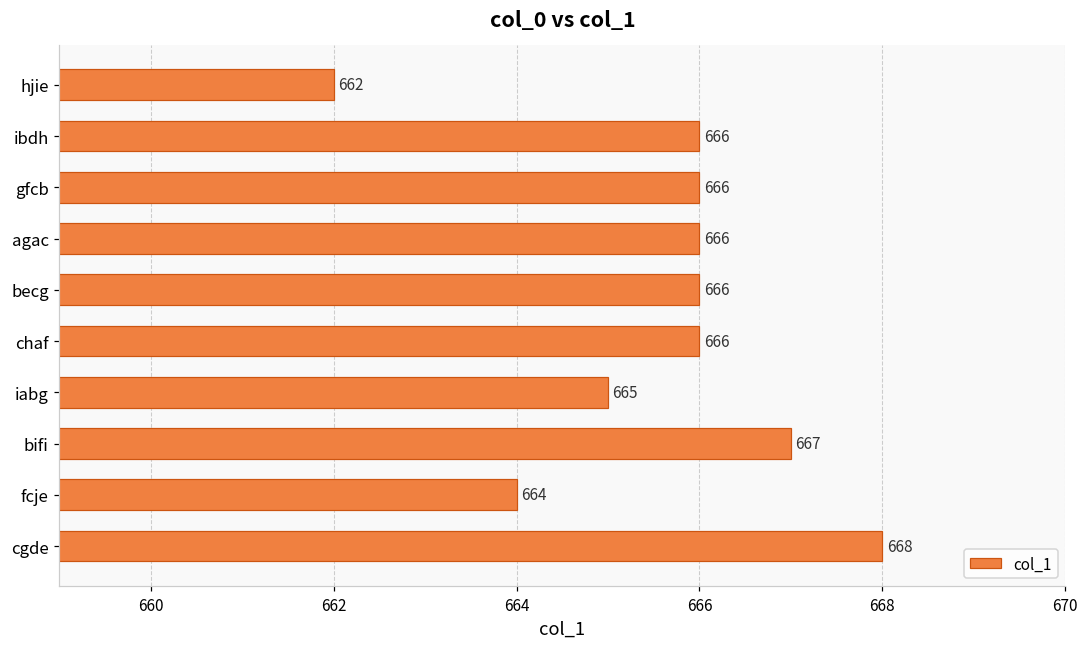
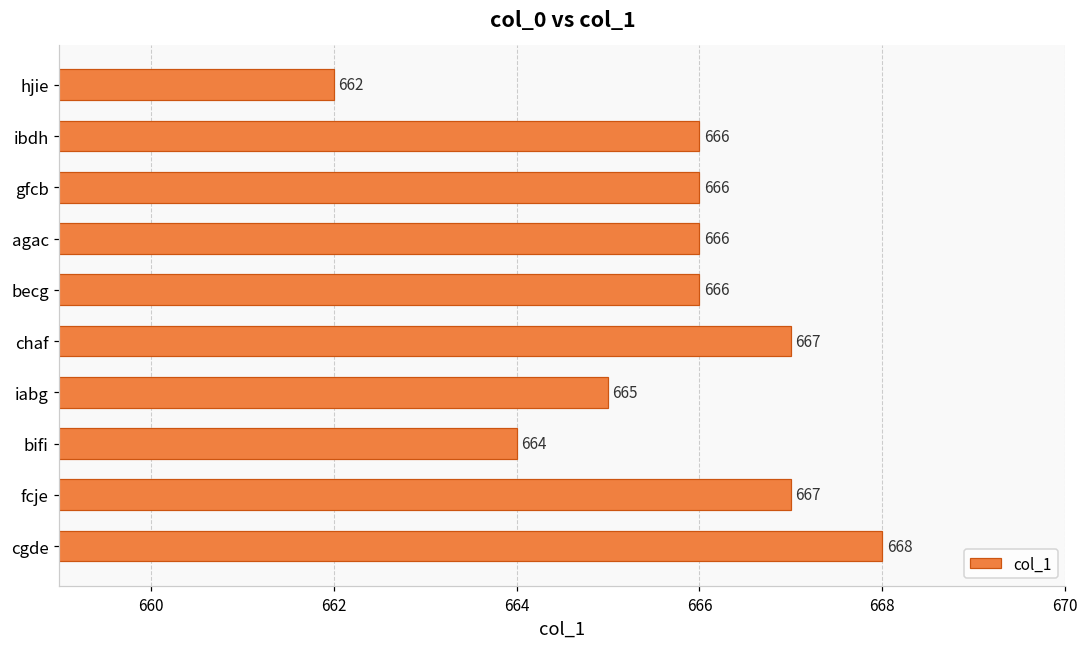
  {
    "hjie": 662,
    "ibdh": 666,
    "gfcb": 666,
    "agac": 666,
    "becg": 666,
-   "chaf": 666,
+   "chaf": 667,
    "iabg": 665,
-   "bifi": 667,
-   "fcje": 664,
+   "bifi": 664,
+   "fcje": 667,
    "cgde": 668
  }
